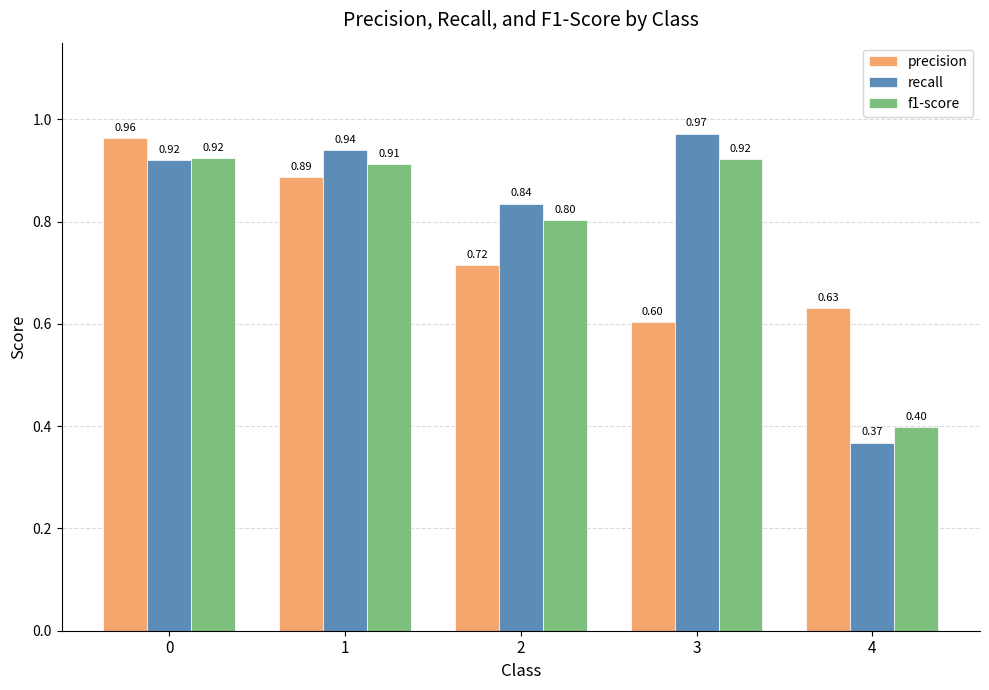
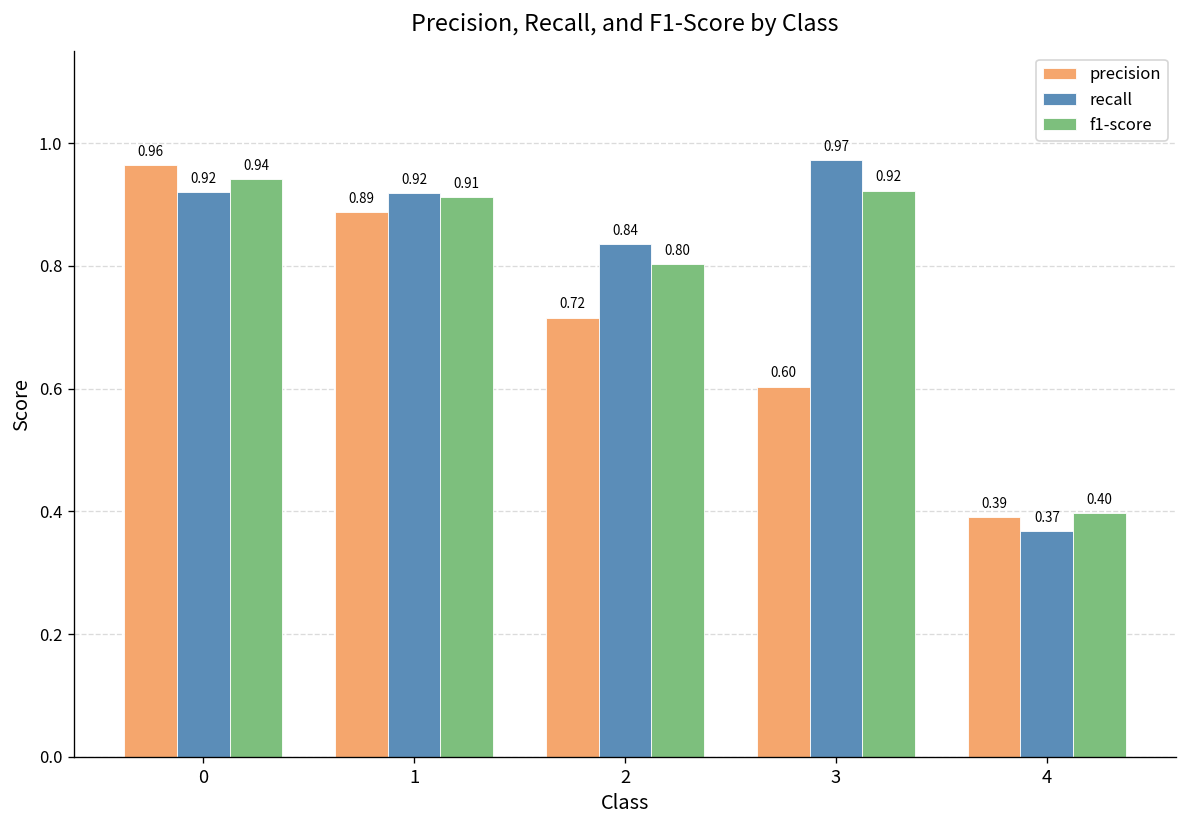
  {
    "precision": {
      "0": 0.96,
      "1": 0.89,
      "2": 0.72,
      "3": 0.60,
-     "4": 0.63
+     "4": 0.39
    },
    "recall": {
      "0": 0.92,
-     "1": 0.94,
+     "1": 0.92,
      "2": 0.84,
      "3": 0.97,
      "4": 0.37
    },
    "f1-score": {
-     "0": 0.92,
+     "0": 0.94,
      "1": 0.91,
      "2": 0.80,
      "3": 0.92,
      "4": 0.40
    }
  }
